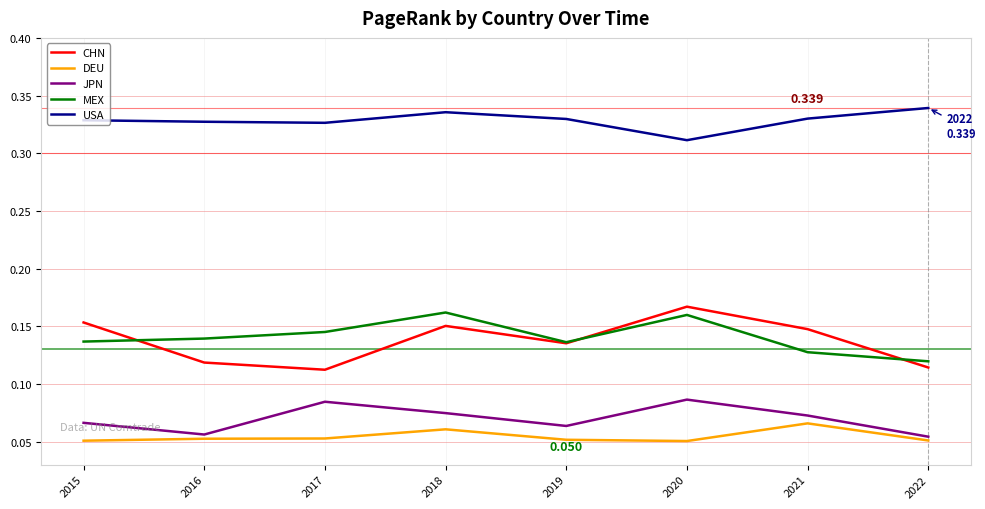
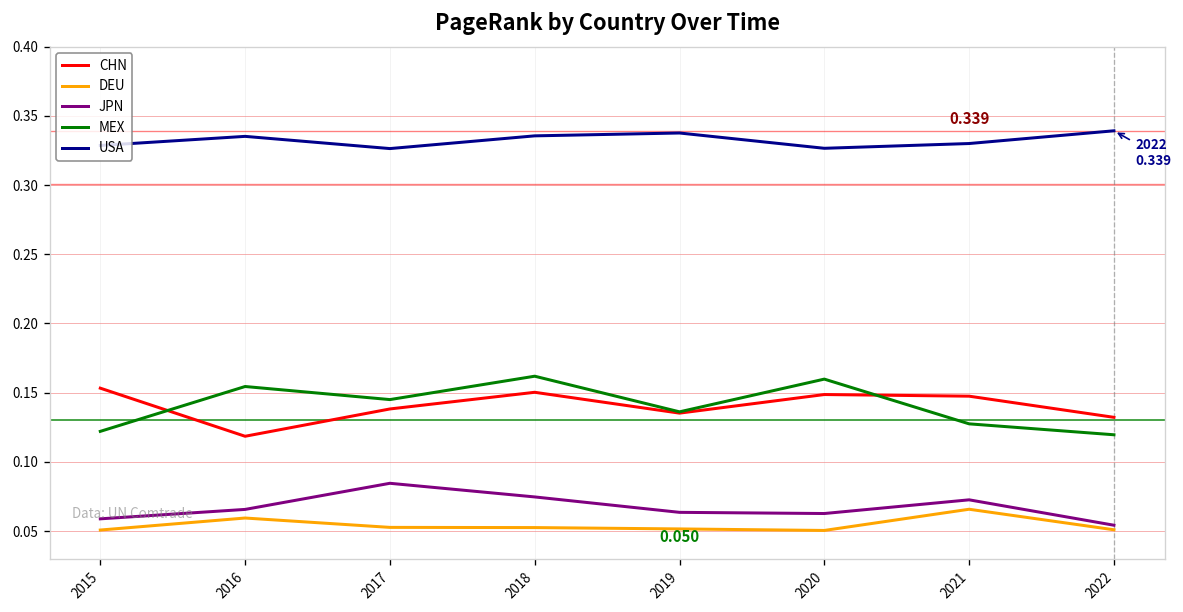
  {
    "CHN": {
      "2015": 0.153,
      "2016": 0.118,
-     "2017": 0.112,
+     "2017": 0.138,
      "2018": 0.150,
-     "2020": 0.167,
+     "2020": 0.149,
      "2021": 0.147,
-     "2022": 0.114
+     "2022": 0.132
    },
    "DEU": {
      "2015": 0.051,
-     "2016": 0.052,
+     "2016": 0.059,
      "2017": 0.053,
-     "2018": 0.061,
+     "2018": 0.053,
      "2020": 0.050,
      "2021": 0.066,
      "2022": 0.051
    },
    "JPN": {
-     "2015": 0.066,
-     "2016": 0.056,
+     "2015": 0.059,
+     "2016": 0.066,
      "2017": 0.085,
      "2018": 0.075,
      "2019": 0.064,
-     "2020": 0.086,
+     "2020": 0.063,
      "2021": 0.073,
      "2022": 0.054
    },
    "MEX": {
-     "2015": 0.137,
-     "2016": 0.139,
+     "2015": 0.122,
+     "2016": 0.154,
      "2017": 0.145,
      "2018": 0.162,
      "2020": 0.160,
      "2021": 0.127,
      "2022": 0.120
    },
    "USA": {
-     "2016": 0.327,
+     "2016": 0.335,
      "2017": 0.326,
      "2018": 0.336,
-     "2019": 0.330,
-     "2020": 0.311
+     "2019": 0.338,
+     "2020": 0.327
    }
  }
